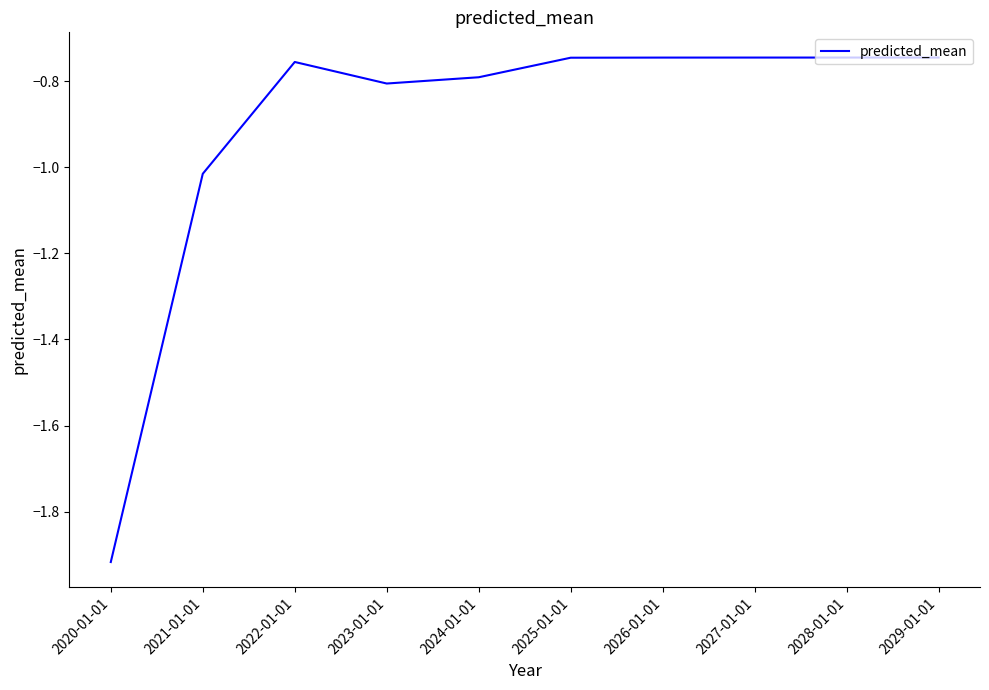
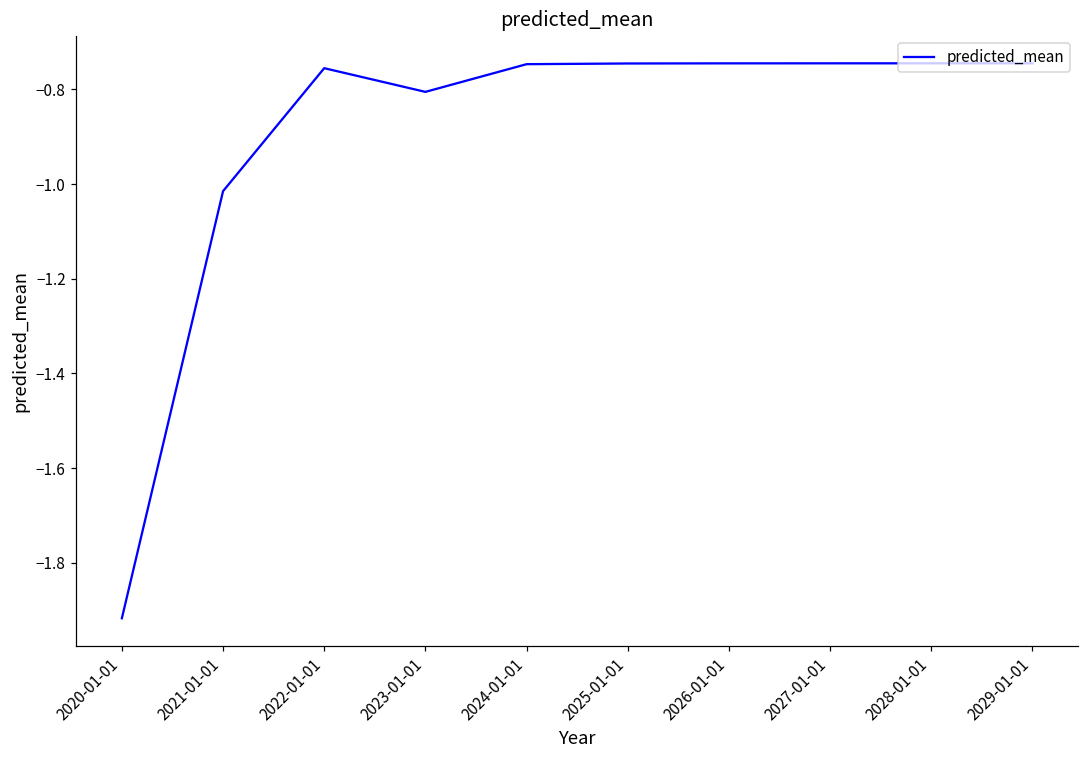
  {
    "2020-01-01": -1.92,
    "2021-01-01": -1.01,
    "2022-01-01": -0.76,
    "2023-01-01": -0.81,
-   "2024-01-01": -0.79,
+   "2024-01-01": -0.75,
    "2025-01-01": -0.75,
    "2026-01-01": -0.75,
    "2027-01-01": -0.74
  }
